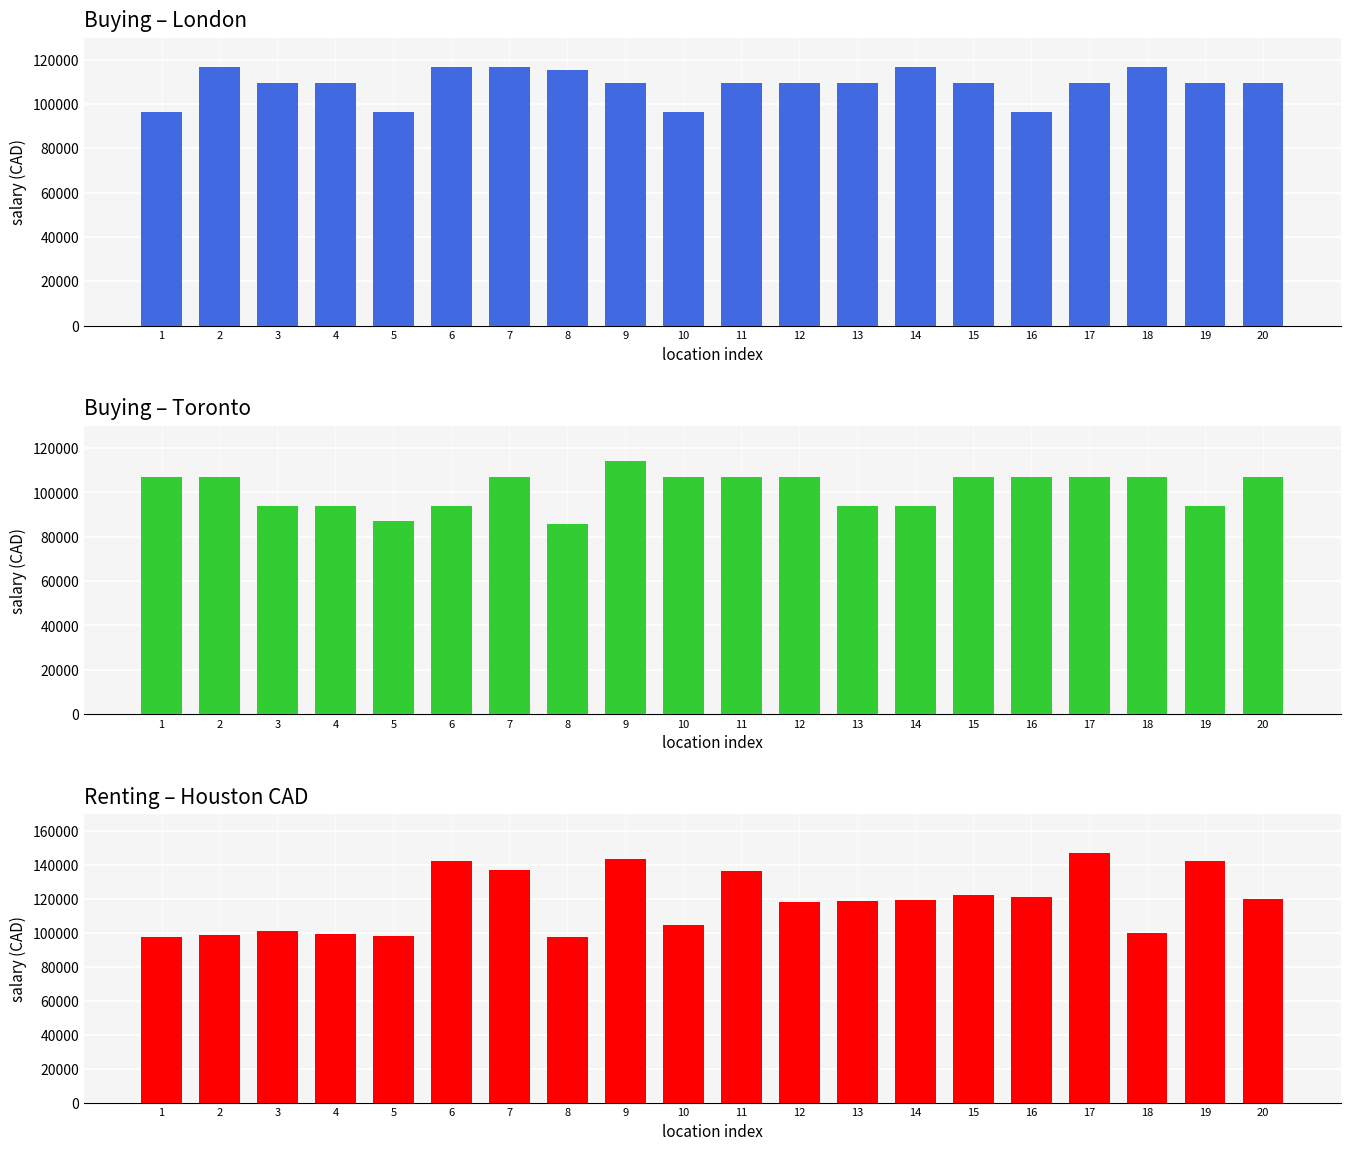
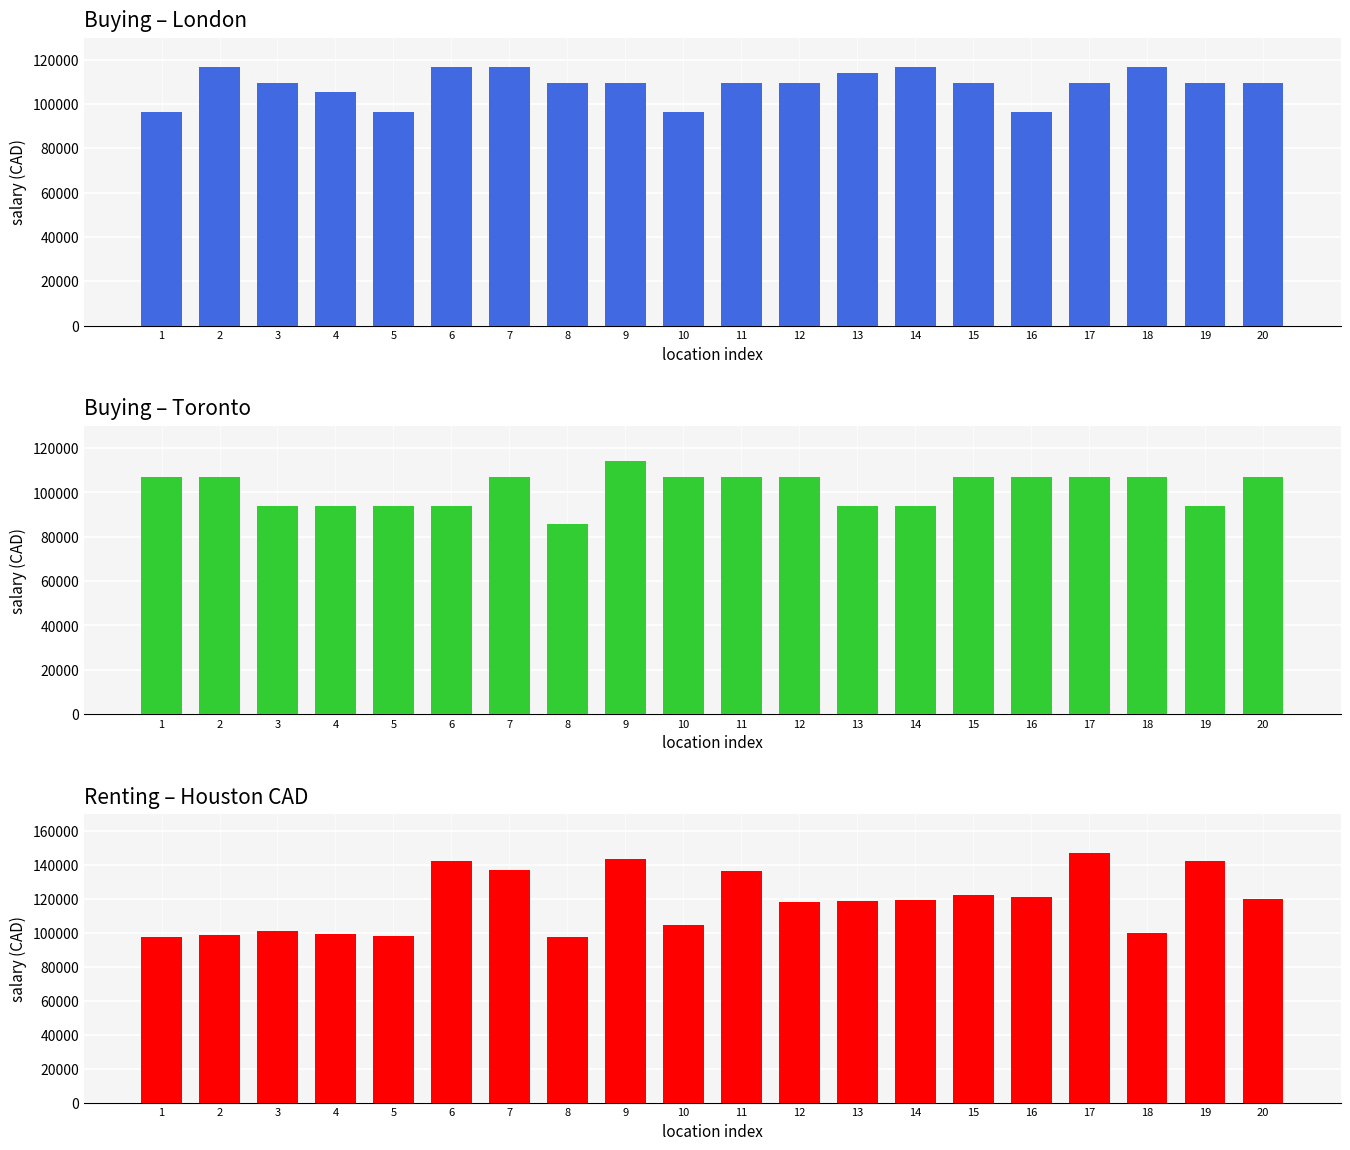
  {
    "Buying – London": {
      "1": 97000,
      "2": 117000,
      "3": 110000,
-     "4": 110000,
+     "4": 106000,
      "5": 97000,
      "6": 117000,
      "7": 117000,
-     "8": 115000,
+     "8": 110000,
      "9": 110000,
      "10": 97000,
      "11": 110000,
      "12": 110000,
-     "13": 110000,
+     "13": 114000,
      "14": 117000,
      "15": 110000,
      "16": 97000,
      "17": 110000,
      "18": 117000,
      "19": 110000,
      "20": 110000
    },
    "Buying – Toronto": {
      "1": 107000,
      "2": 107000,
      "3": 94000,
      "4": 94000,
-     "5": 87000,
+     "5": 94000,
      "6": 94000,
      "7": 107000,
      "8": 86000,
      "9": 114000,
      "10": 107000,
      "11": 107000,
      "12": 107000,
      "13": 94000,
      "14": 94000,
      "15": 107000,
      "16": 107000,
      "17": 107000,
      "18": 107000,
      "19": 94000,
      "20": 107000
    },
    "Renting – Houston CAD": {
      "1": 97000,
      "2": 99000,
      "3": 101000,
      "4": 100000,
      "5": 98000,
      "6": 142000,
      "7": 137000,
      "8": 98000,
      "9": 144000,
      "10": 105000,
      "11": 136000,
      "12": 118000,
      "13": 119000,
      "14": 119000,
      "15": 122000,
      "16": 121000,
      "17": 147000,
      "18": 100000,
      "19": 143000,
      "20": 120000
    }
  }
